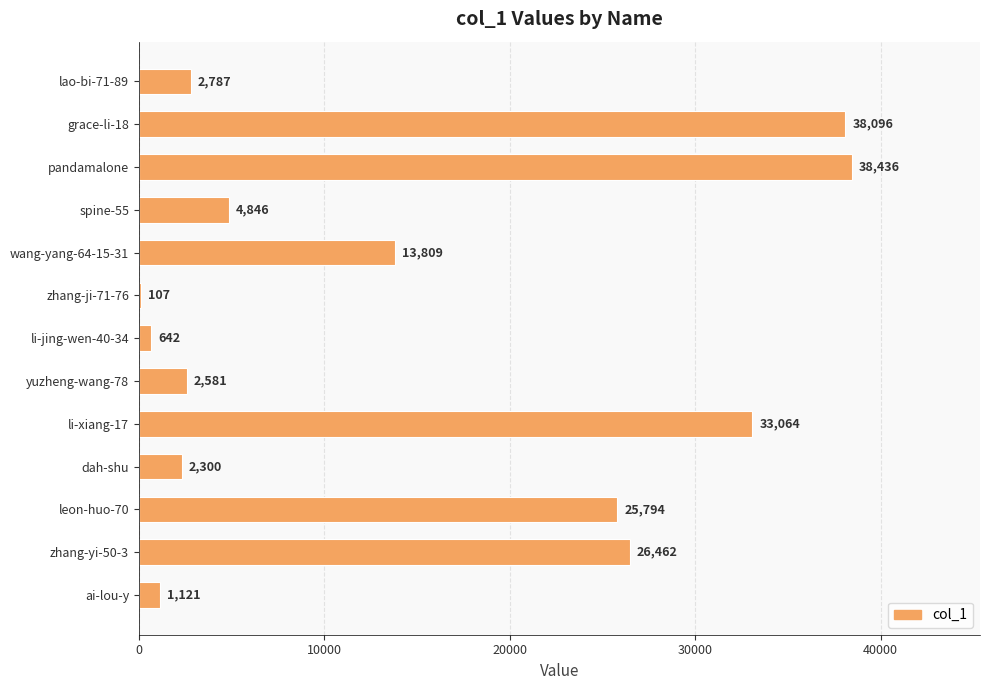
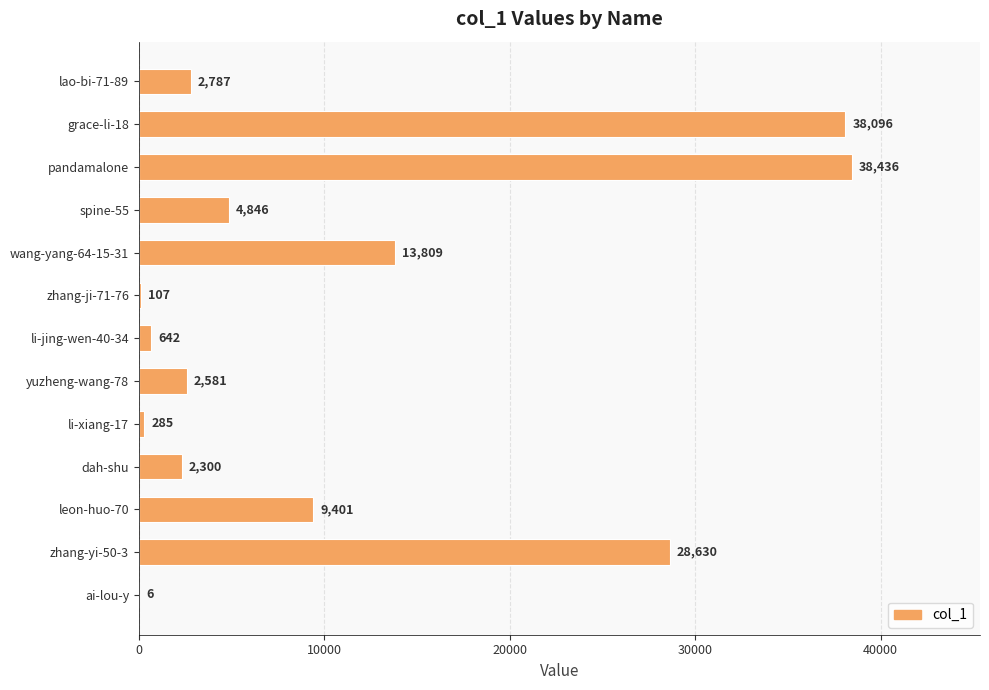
  {
    "lao-bi-71-89": "2,787",
    "grace-li-18": "38,096",
    "pandamalone": "38,436",
    "spine-55": "4,846",
    "wang-yang-64-15-31": "13,809",
    "zhang-ji-71-76": "107",
    "li-jing-wen-40-34": "642",
    "yuzheng-wang-78": "2,581",
-   "li-xiang-17": "33,064",
+   "li-xiang-17": "285",
    "dah-shu": "2,300",
-   "leon-huo-70": "25,794",
-   "zhang-yi-50-3": "26,462",
-   "ai-lou-y": "1,121"
+   "leon-huo-70": "9,401",
+   "zhang-yi-50-3": "28,630",
+   "ai-lou-y": "6"
  }
